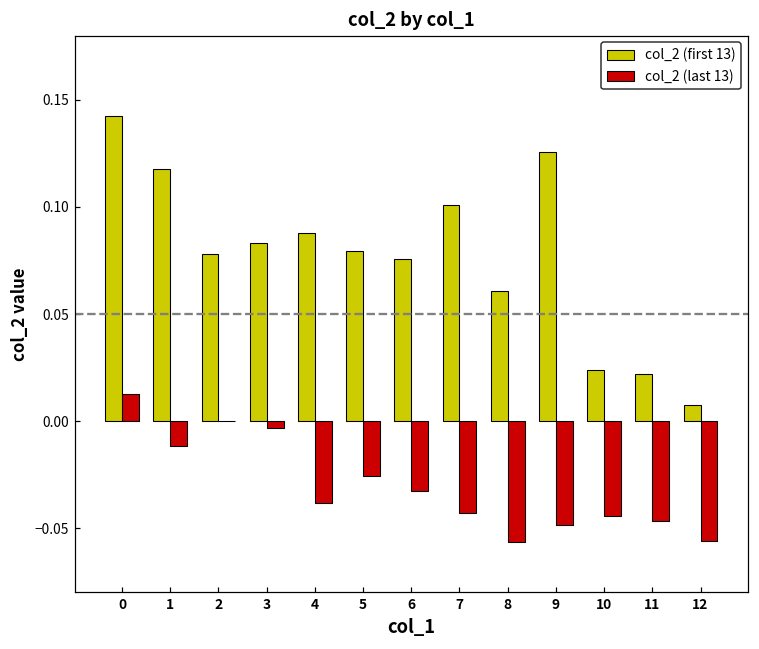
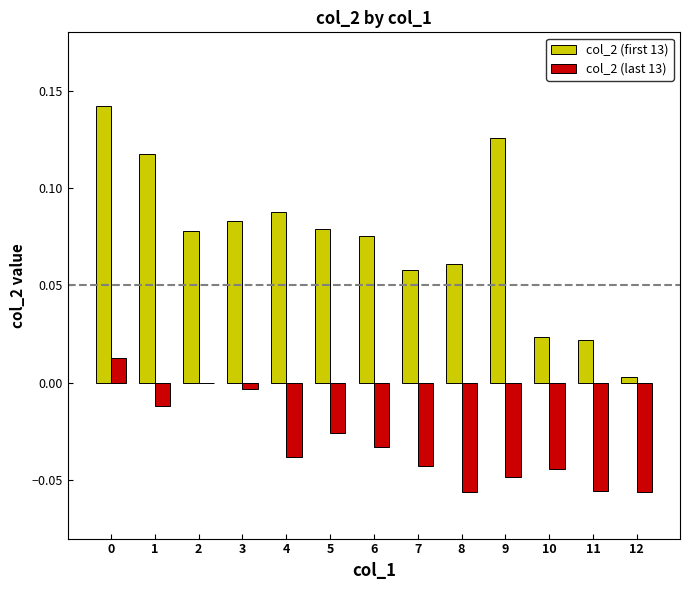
  {
    "col_2 (first 13)": {
      "0": 0.142,
      "1": 0.118,
      "2": 0.078,
      "3": 0.083,
      "4": 0.088,
      "5": 0.079,
      "6": 0.076,
-     "7": 0.101,
+     "7": 0.058,
      "8": 0.061,
      "9": 0.126,
      "10": 0.024,
      "11": 0.022,
-     "12": 0.007
+     "12": 0.003
    },
    "col_2 (last 13)": {
      "0": 0.013,
      "1": -0.012,
      "3": -0.003,
      "4": -0.038,
      "5": -0.026,
      "6": -0.033,
      "7": -0.043,
      "8": -0.056,
      "9": -0.048,
      "10": -0.044,
-     "11": -0.047,
+     "11": -0.055,
      "12": -0.056
    }
  }
